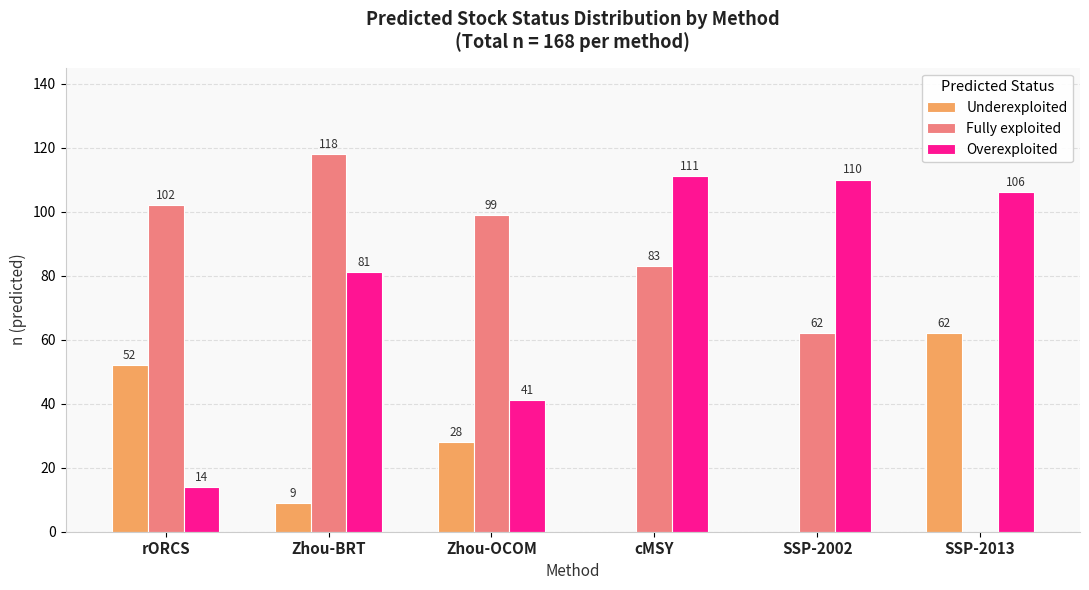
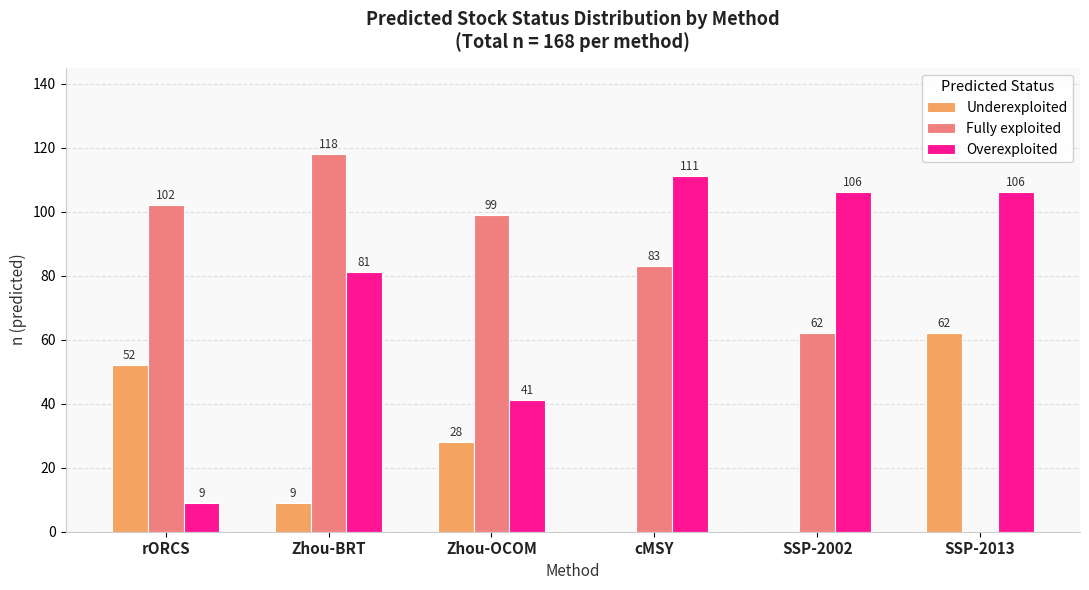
  {
    "Overexploited": {
-     "rORCS": 14,
+     "rORCS": 9,
      "Zhou-BRT": 81,
      "Zhou-OCOM": 41,
      "cMSY": 111,
-     "SSP-2002": 110,
+     "SSP-2002": 106,
      "SSP-2013": 106
    }
  }
